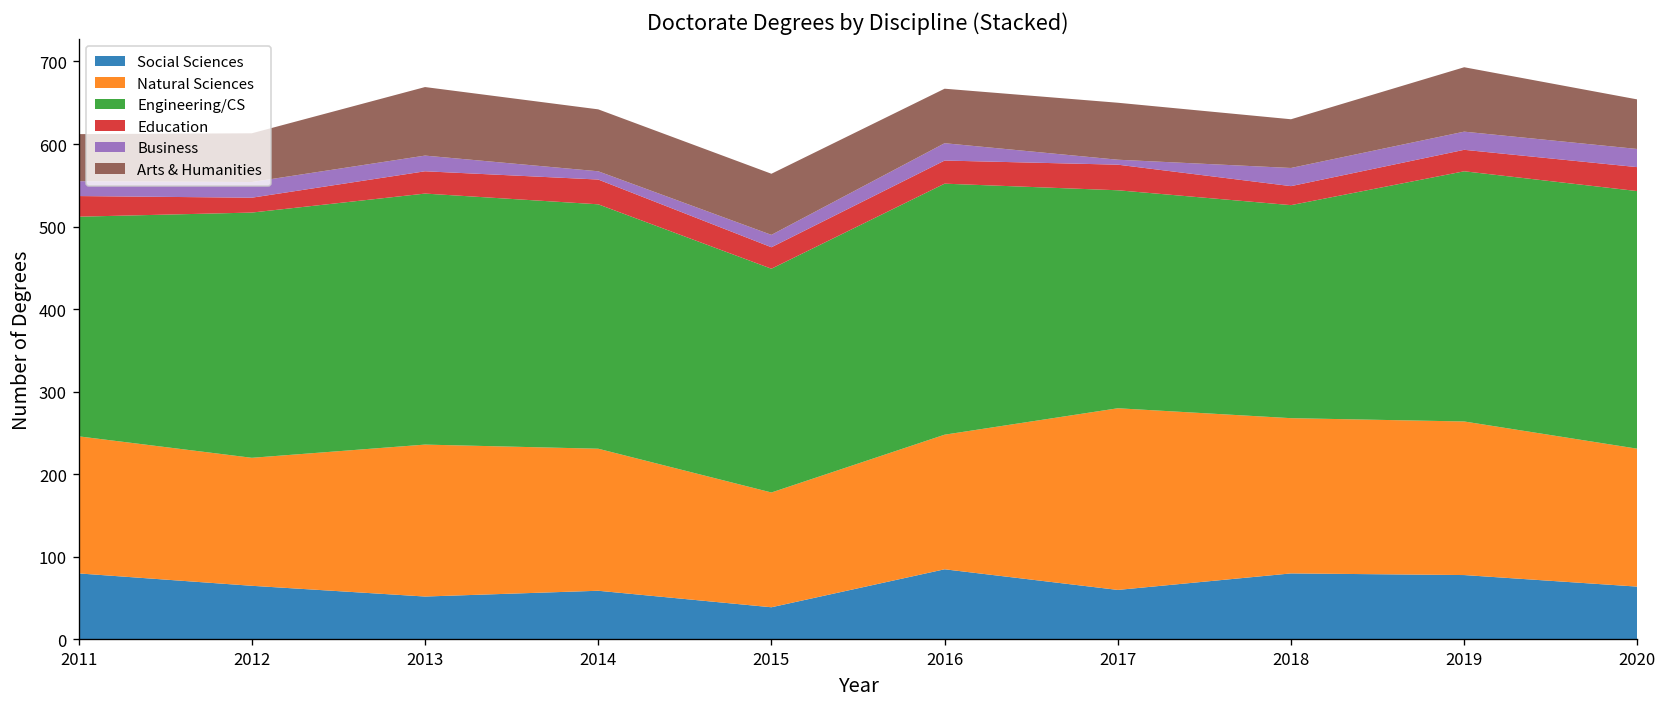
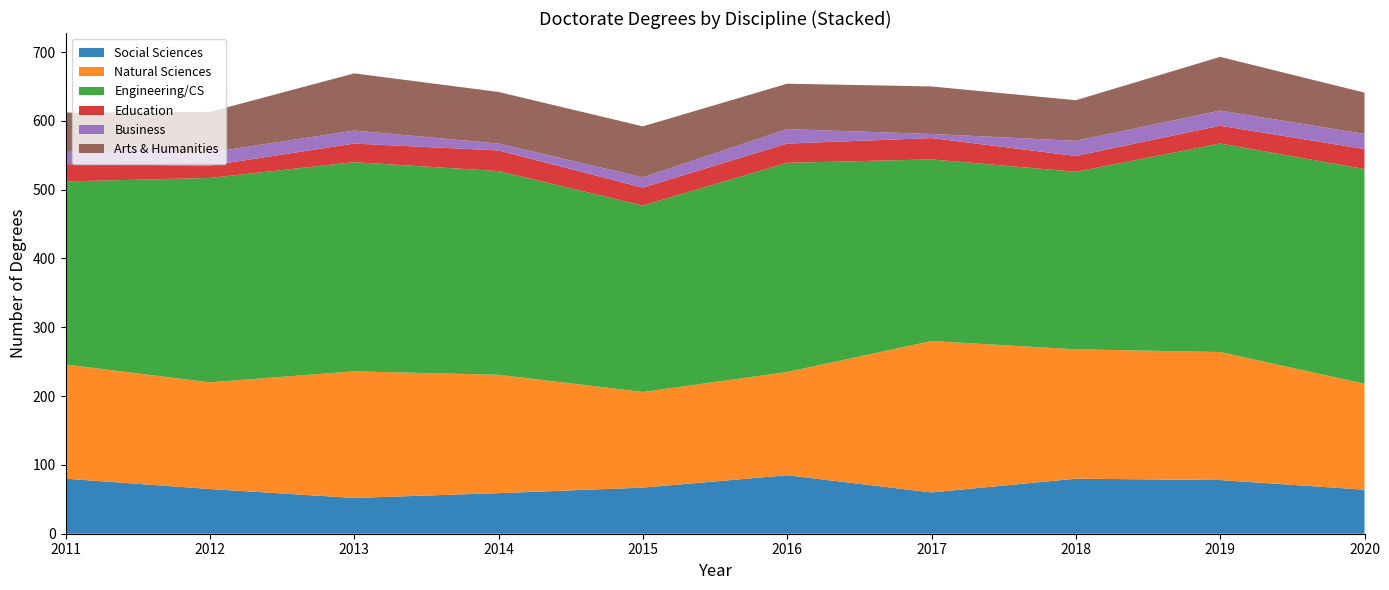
  {
    "Social Sciences": {
      "2011": 80,
      "2012": 70,
      "2013": 50,
      "2014": 60,
-     "2015": 40,
+     "2015": 70,
      "2016": 90,
      "2017": 60,
      "2018": 80,
      "2019": 80,
      "2020": 60
    },
    "Natural Sciences": {
      "2011": 170,
      "2012": 160,
      "2013": 180,
      "2014": 170,
      "2015": 140,
-     "2016": 160,
+     "2016": 150,
      "2017": 220,
      "2018": 190,
      "2019": 190,
-     "2020": 170
+     "2020": 150
    },
    "Engineering/CS": {
      "2011": 270,
      "2012": 300,
      "2013": 300,
      "2014": 300,
      "2015": 270,
      "2016": 300,
      "2017": 260,
      "2018": 260,
      "2019": 300,
      "2020": 310
    },
    "Education": {
      "2011": 30,
      "2012": 20,
      "2013": 30,
      "2014": 30,
      "2015": 30,
      "2016": 30,
      "2017": 30,
      "2018": 20,
      "2019": 30,
      "2020": 30
    },
    "Business": {
      "2011": 20,
      "2013": 20,
      "2014": 10,
      "2015": 20,
      "2016": 20,
      "2017": 10,
      "2018": 20,
      "2019": 20,
      "2020": 20
    },
    "Arts & Humanities": {
      "2011": 60,
      "2013": 80,
      "2014": 80,
      "2015": 70,
      "2016": 70,
      "2017": 70,
      "2018": 60,
      "2019": 80,
      "2020": 60
    }
  }
